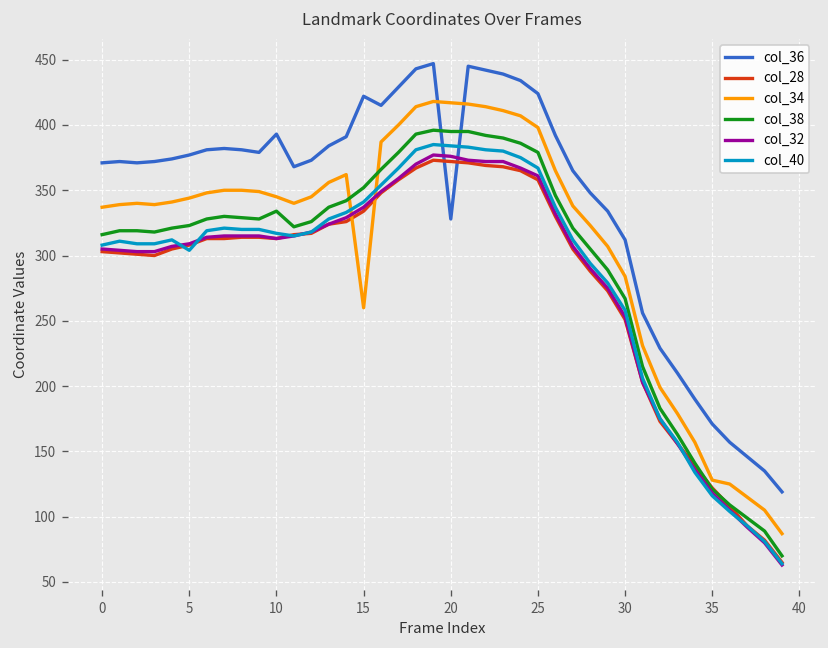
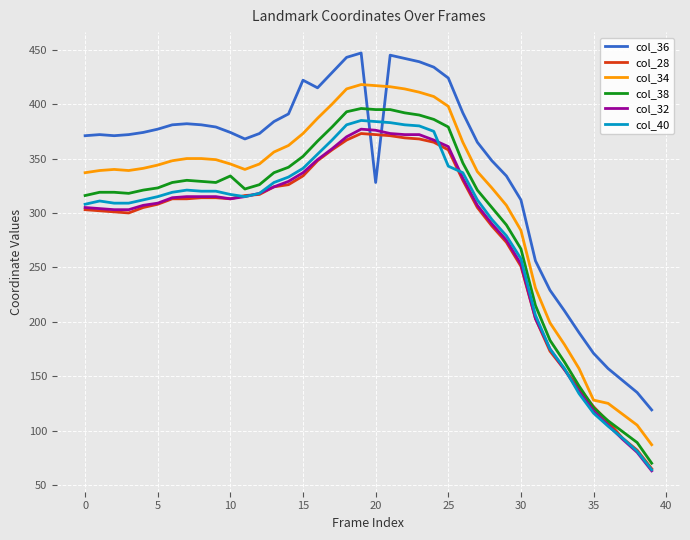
  {
    "col_36": {
      "0": 371,
      "5": 377,
-     "10": 393,
+     "10": 374,
      "15": 422,
      "20": 328,
      "25": 424,
      "30": 312,
      "35": 171
    },
    "col_28": {
      "15": 334,
      "20": 372,
      "25": 358
    },
    "col_34": {
      "0": 337,
      "5": 344,
      "10": 345,
-     "15": 260,
+     "15": 373,
      "20": 417,
      "25": 398,
      "30": 284,
      "35": 128
    },
    "col_38": {
      "0": 316,
      "5": 323,
      "10": 334,
      "15": 352,
      "20": 395,
      "25": 379,
      "30": 267
    },
    "col_32": {
      "15": 337,
      "20": 376,
      "25": 361
    },
    "col_40": {
      "0": 308,
-     "5": 304,
+     "5": 315,
      "10": 317,
      "15": 341,
      "20": 384,
-     "25": 367,
+     "25": 343,
      "30": 258
    }
  }
